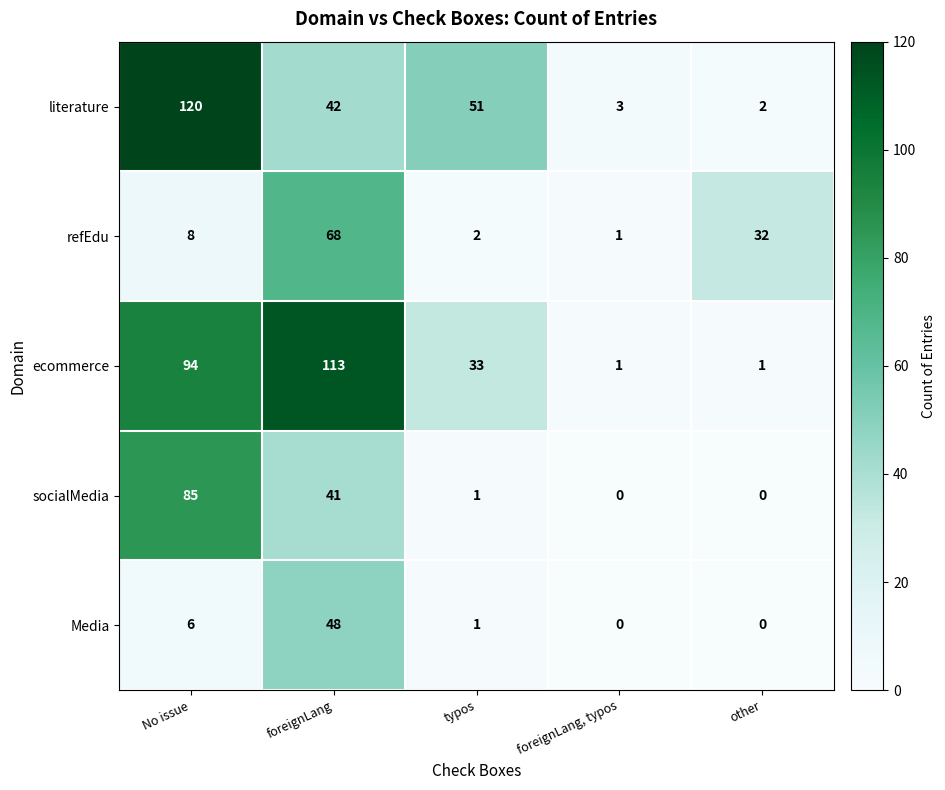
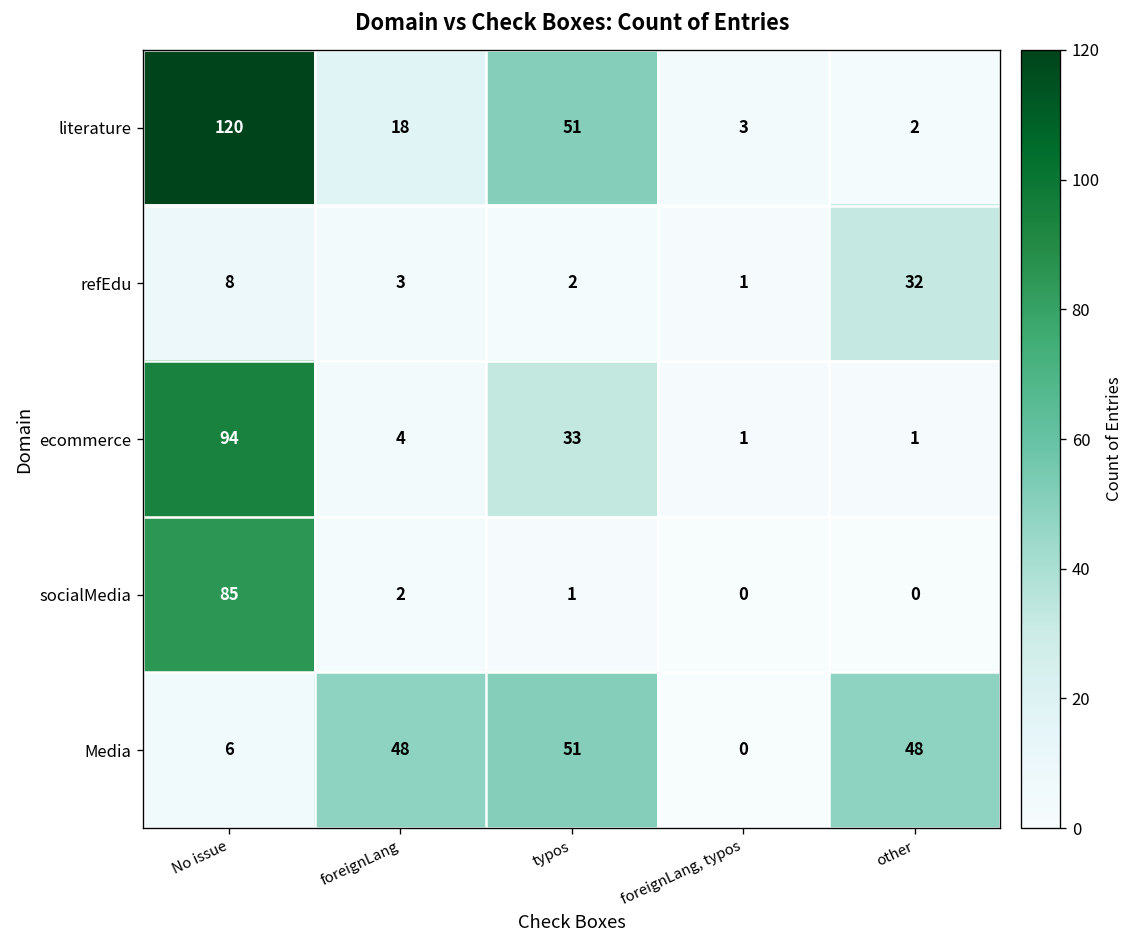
  {
    "literature": {
      "No issue": 120,
-     "foreignLang": 42,
+     "foreignLang": 18,
      "typos": 51,
      "foreignLang, typos": 3,
      "other": 2
    },
    "refEdu": {
      "No issue": 8,
-     "foreignLang": 68,
+     "foreignLang": 3,
      "typos": 2,
      "foreignLang, typos": 1,
      "other": 32
    },
    "ecommerce": {
      "No issue": 94,
-     "foreignLang": 113,
+     "foreignLang": 4,
      "typos": 33,
      "foreignLang, typos": 1,
      "other": 1
    },
    "socialMedia": {
      "No issue": 85,
-     "foreignLang": 41,
+     "foreignLang": 2,
      "typos": 1,
      "foreignLang, typos": 0,
      "other": 0
    },
    "Media": {
      "No issue": 6,
      "foreignLang": 48,
-     "typos": 1,
+     "typos": 51,
      "foreignLang, typos": 0,
-     "other": 0
+     "other": 48
    }
  }
